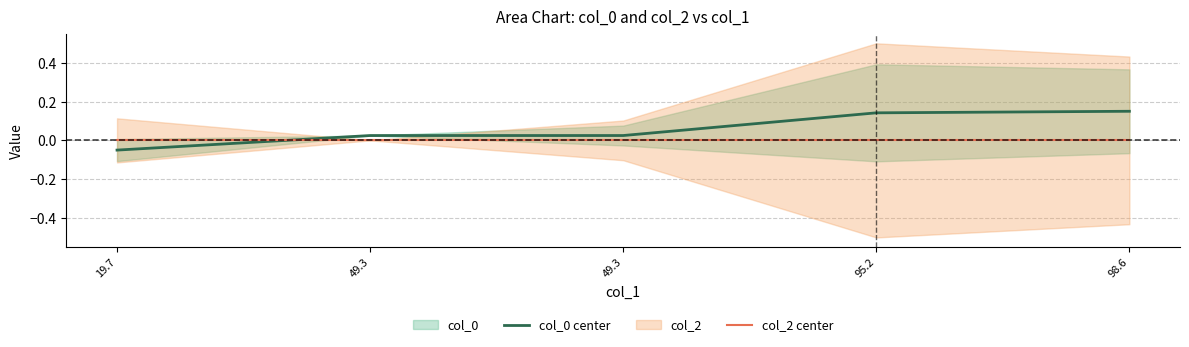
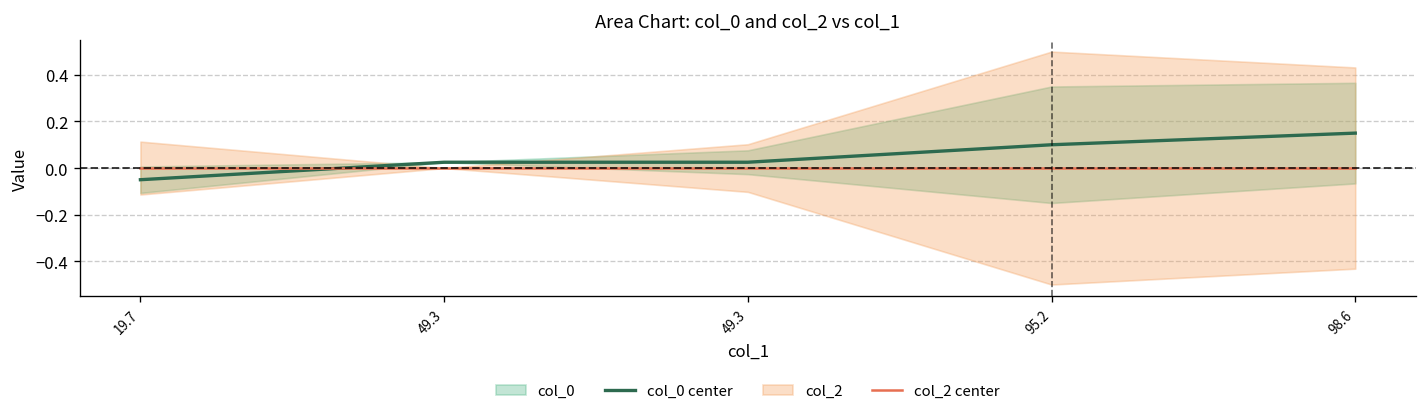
  {
    "col_0 center": {
      "19.7": -0.05,
-     "95.2": 0.14,
+     "95.2": 0.10,
      "98.6": 0.15
    }
  }
